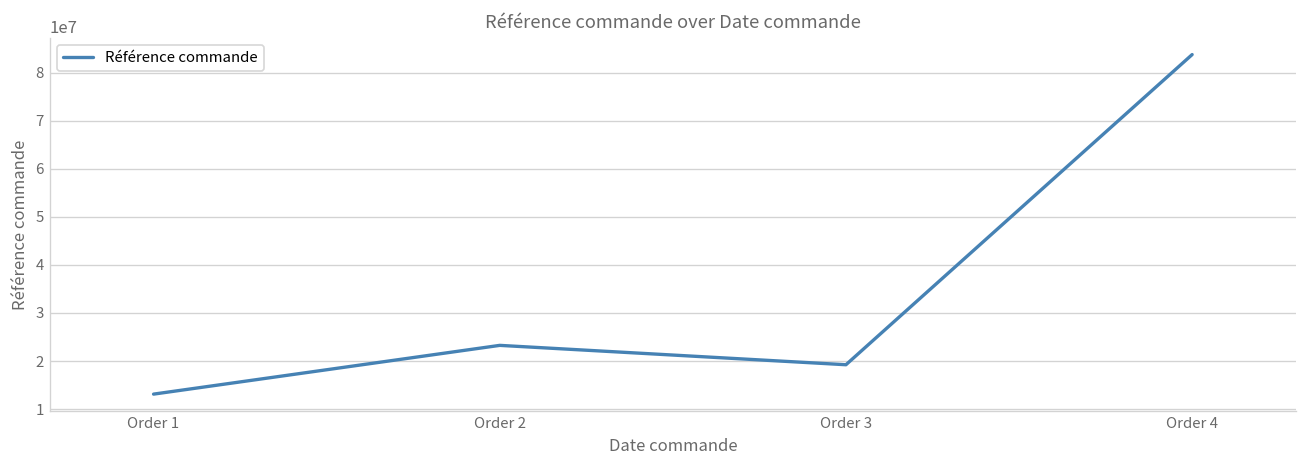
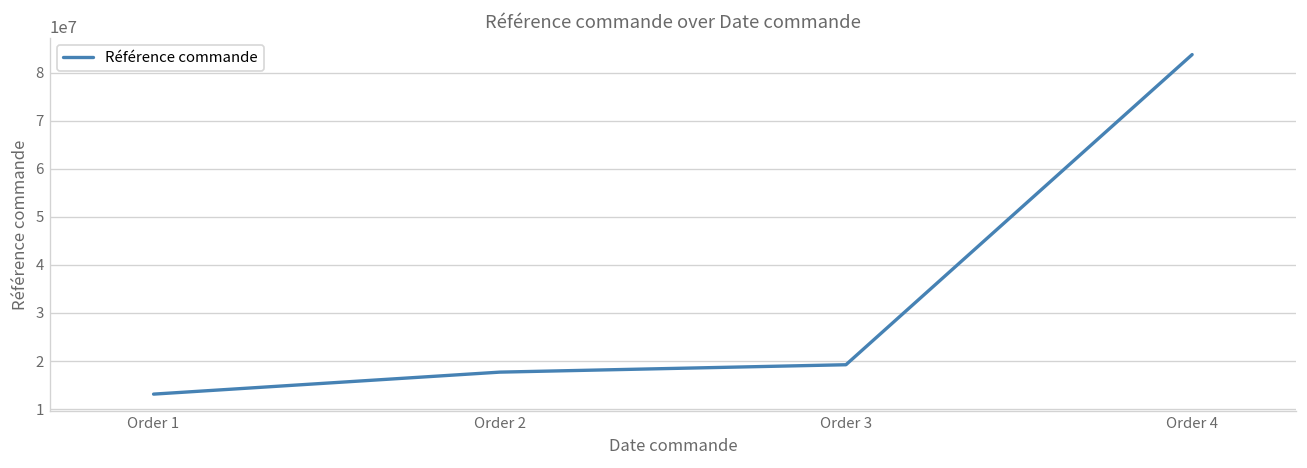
  {
    "Order 1": 13000000,
-   "Order 2": 23000000,
+   "Order 2": 18000000,
    "Order 3": 19000000,
    "Order 4": 84000000
  }
